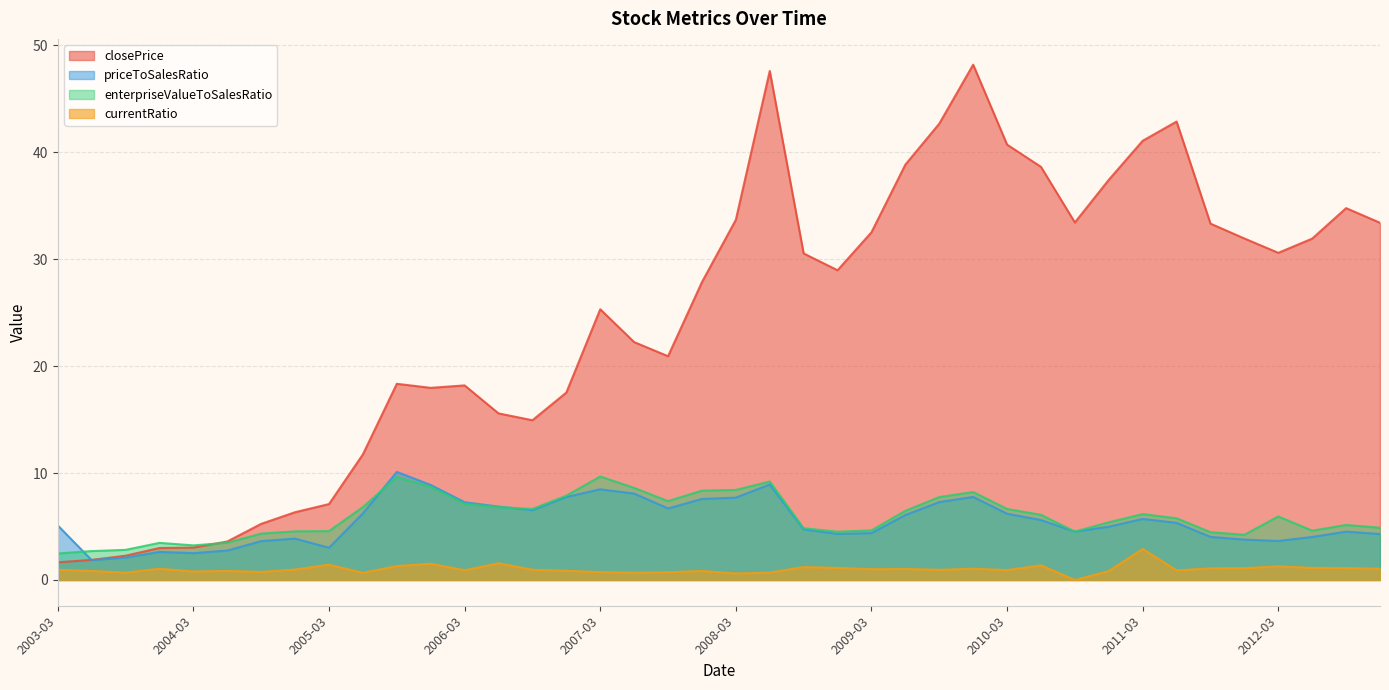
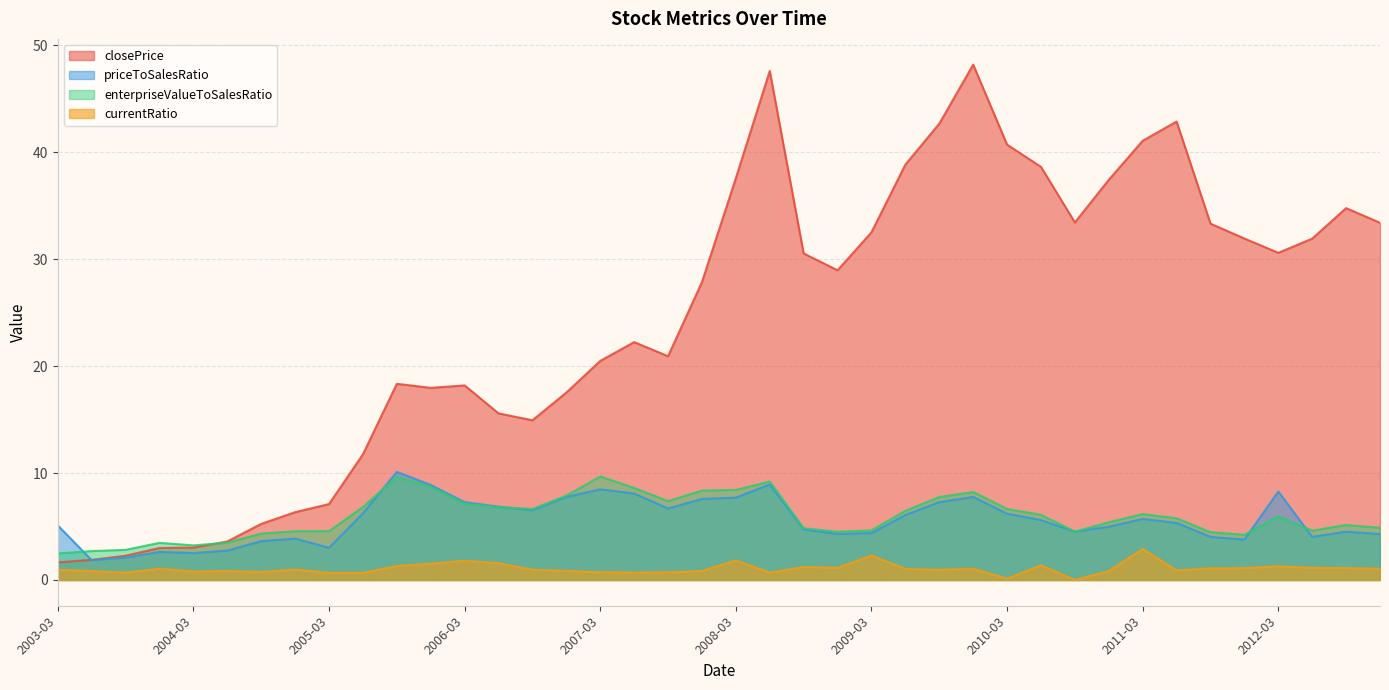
  {
    "closePrice": {
      "2003-03": 1.7,
      "2005-03": 7.1,
      "2006-03": 18.2,
-     "2007-03": 25.3,
-     "2008-03": 33.7,
+     "2007-03": 20.5,
+     "2008-03": 37.6,
      "2009-03": 32.5,
      "2010-03": 40.7,
      "2011-03": 41.1,
      "2012-03": 30.6
    },
    "priceToSalesRatio": {
      "2003-03": 5.1,
      "2004-03": 2.5,
      "2005-03": 3.0,
      "2007-03": 8.5,
      "2008-03": 7.7,
      "2009-03": 4.4,
      "2010-03": 6.2,
      "2011-03": 5.7,
-     "2012-03": 3.6
+     "2012-03": 8.3
    },
    "enterpriseValueToSalesRatio": {
      "2003-03": 2.5,
      "2005-03": 4.6,
      "2007-03": 9.7,
      "2008-03": 8.4,
      "2009-03": 4.6,
      "2010-03": 6.6,
      "2011-03": 6.2,
      "2012-03": 5.9
    },
    "currentRatio": {
      "2003-03": 0.9,
      "2004-03": 0.8,
-     "2005-03": 1.4,
-     "2006-03": 0.9,
+     "2005-03": 0.7,
+     "2006-03": 1.8,
      "2007-03": 0.7,
-     "2008-03": 0.6,
-     "2009-03": 1.0,
-     "2010-03": 0.9,
+     "2008-03": 1.8,
+     "2009-03": 2.3,
+     "2010-03": 0.1,
      "2011-03": 2.9,
      "2012-03": 1.3
    }
  }
